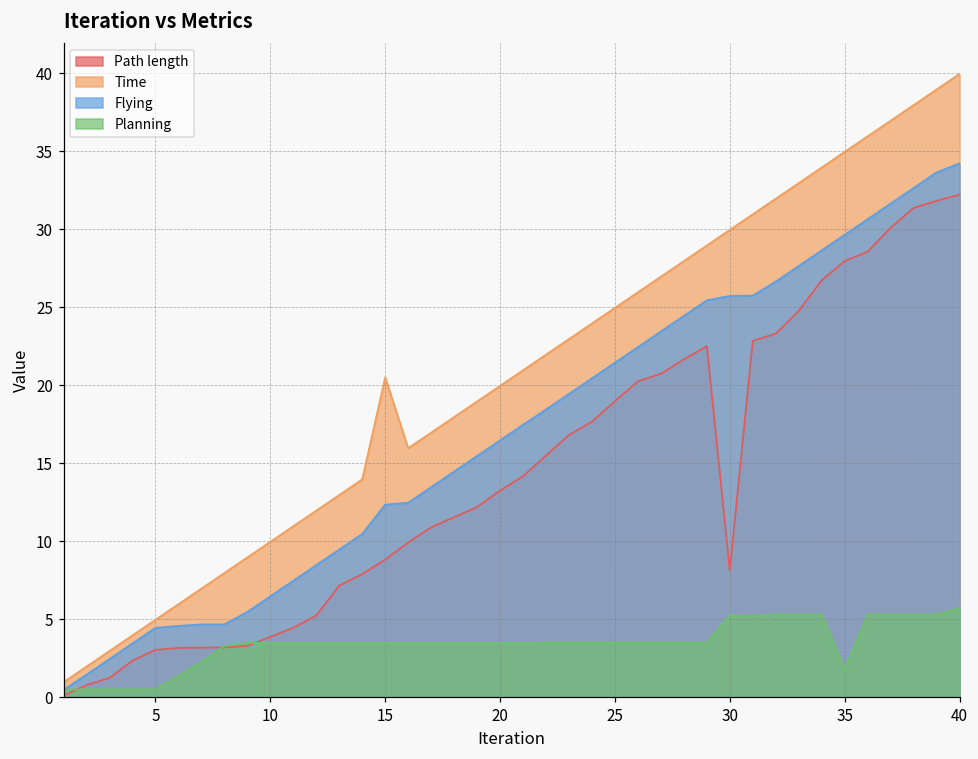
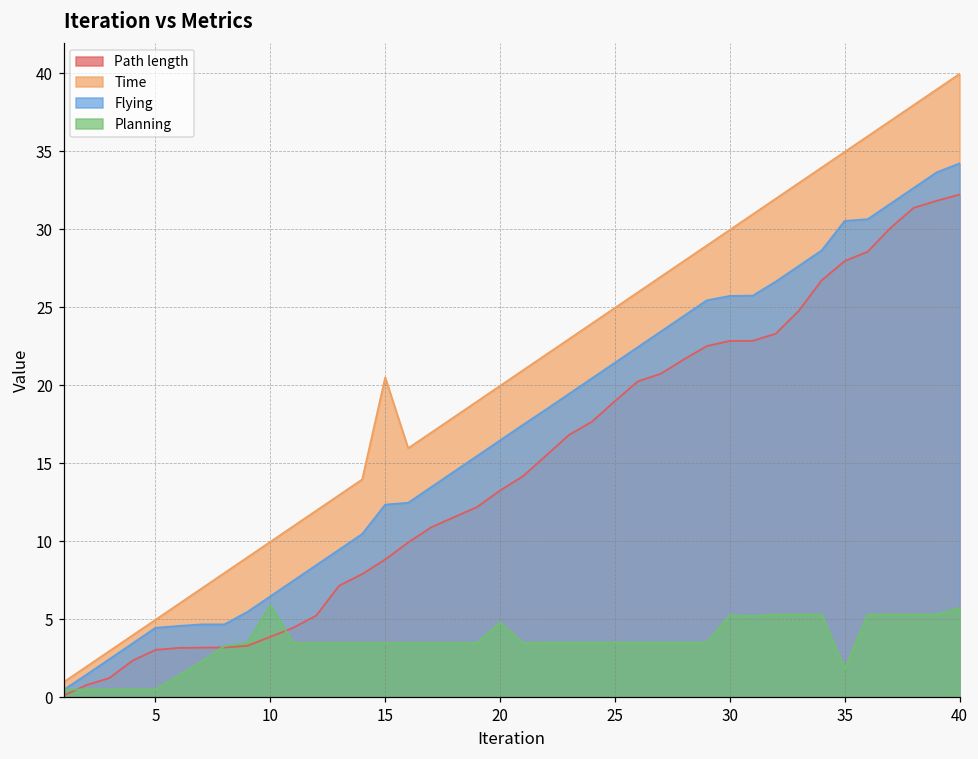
  {
    "Path length": {
      "5": 3.0,
      "10": 3.9,
      "15": 8.8,
      "20": 13.2,
      "25": 19.0,
-     "30": 8.1,
+     "30": 22.8,
      "35": 28.0,
      "40": 32.2
    },
    "Time": {
      "5": 5.0,
      "10": 10.0,
      "15": 20.5,
      "20": 20.0,
      "25": 25.0,
      "30": 30.0,
      "35": 35.0,
      "40": 40.0
    },
    "Flying": {
      "5": 4.4,
      "10": 6.5,
      "15": 12.3,
      "20": 16.5,
      "25": 21.4,
      "30": 25.7,
-     "35": 29.6,
+     "35": 30.5,
      "40": 34.2
    },
    "Planning": {
      "5": 0.5,
-     "10": 3.5,
+     "10": 5.9,
      "15": 3.5,
-     "20": 3.5,
+     "20": 4.8,
      "25": 3.5,
      "30": 5.2,
      "35": 1.8,
      "40": 5.7
    }
  }
